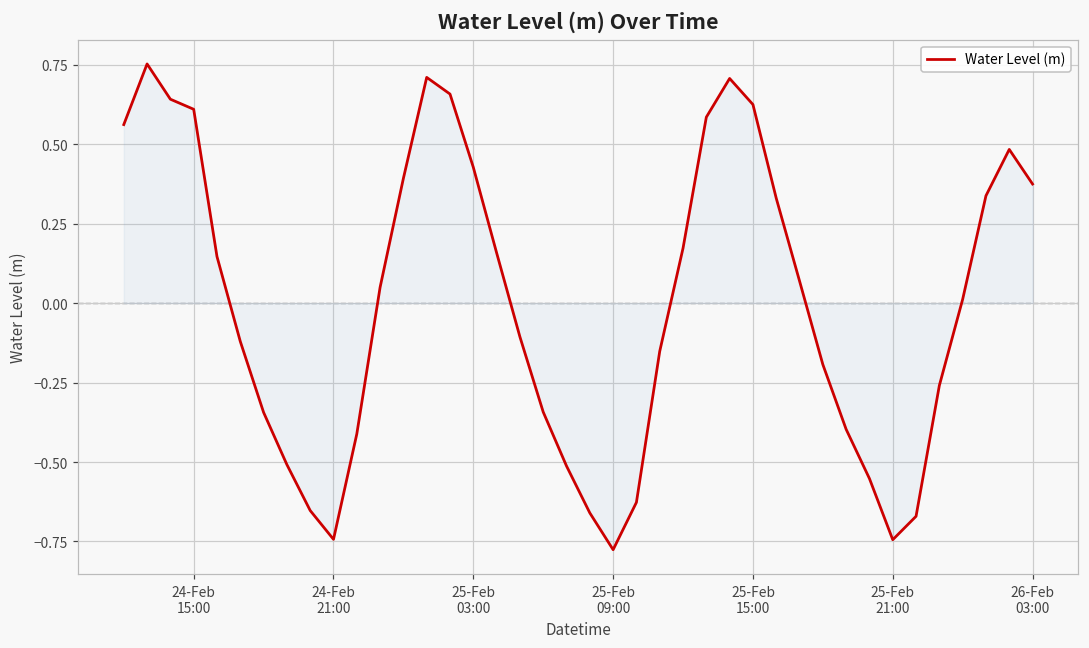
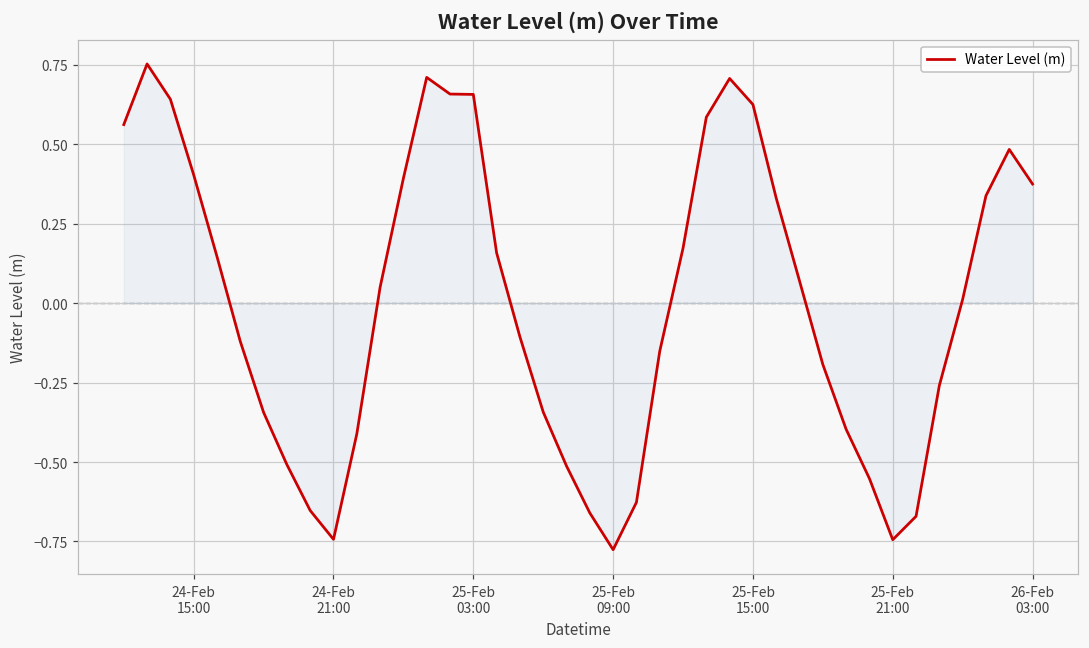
  {
    "Water Level (m)": {
-     "24-Feb 15:00": 0.61,
+     "24-Feb 15:00": 0.40,
      "24-Feb 21:00": -0.74,
-     "25-Feb 03:00": 0.43,
+     "25-Feb 03:00": 0.66,
      "25-Feb 09:00": -0.78,
      "25-Feb 21:00": -0.74
    }
  }
